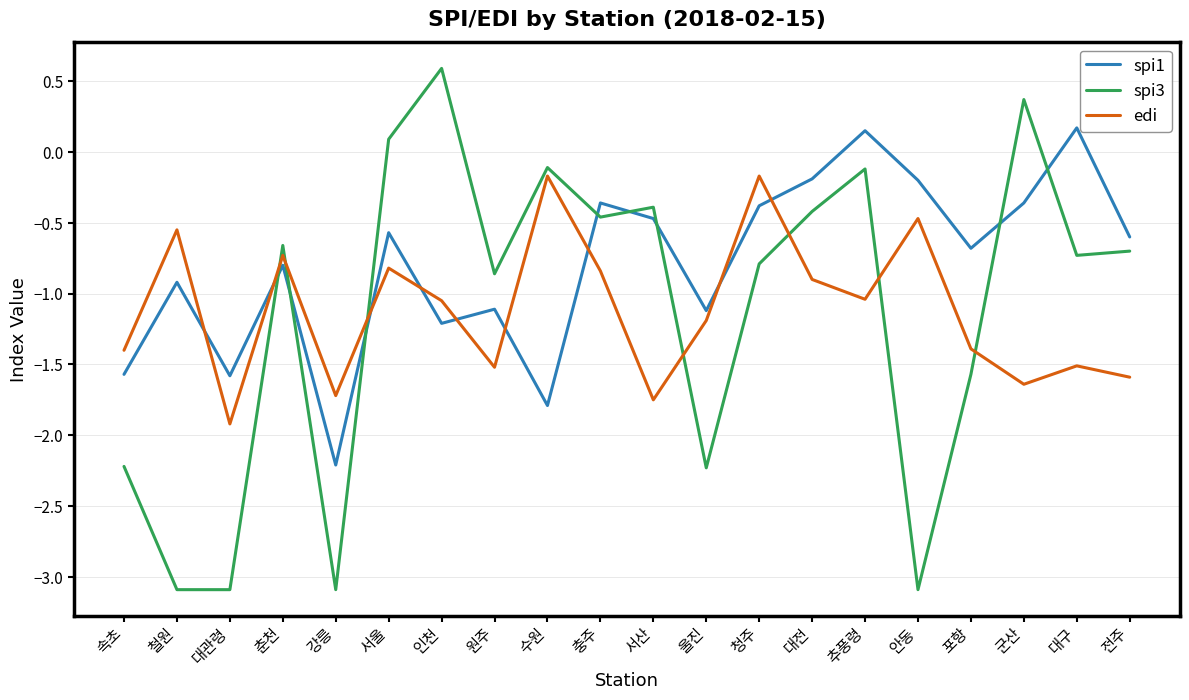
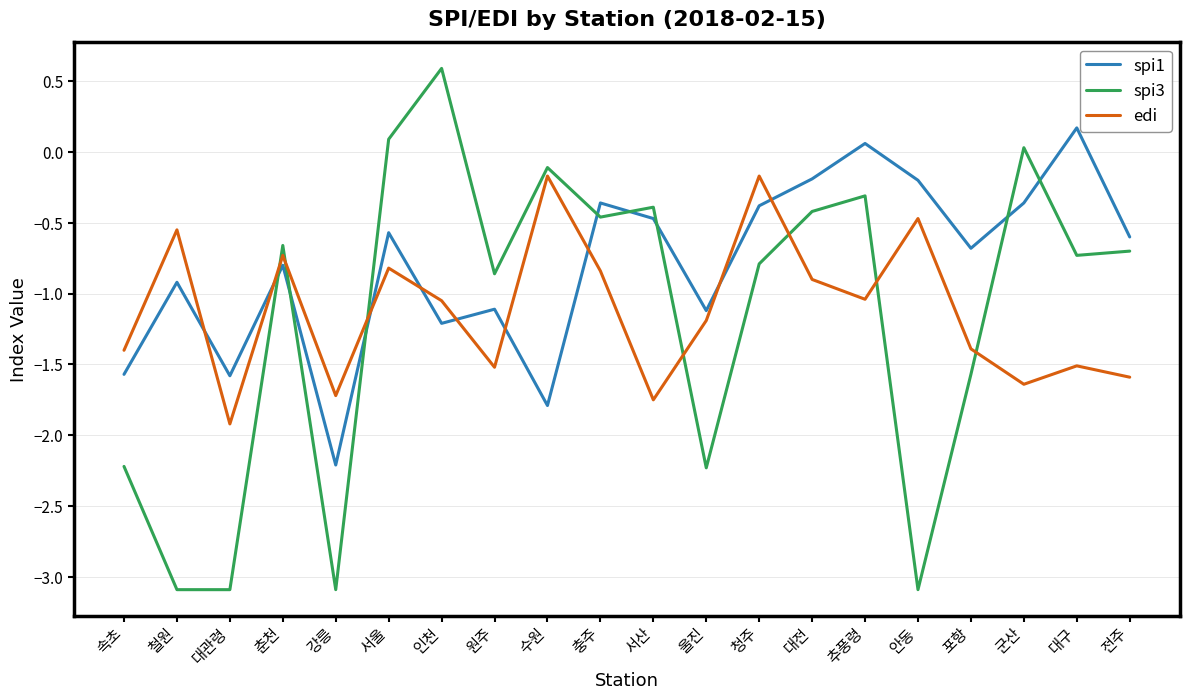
  {
    "spi1": {
      "속초": -1.57,
      "철원": -0.92,
      "대관령": -1.58,
      "춘천": -0.80,
      "강릉": -2.21,
      "서울": -0.57,
      "인천": -1.21,
      "원주": -1.11,
      "수원": -1.79,
      "충주": -0.36,
      "서산": -0.47,
      "울진": -1.12,
      "청주": -0.38,
      "대전": -0.19,
-     "추풍령": 0.15,
+     "추풍령": 0.06,
      "안동": -0.20,
      "포항": -0.68,
      "군산": -0.36,
      "대구": 0.17,
      "전주": -0.60
    },
    "spi3": {
      "속초": -2.22,
      "철원": -3.09,
      "대관령": -3.09,
      "춘천": -0.66,
      "강릉": -3.09,
      "서울": 0.09,
      "인천": 0.59,
      "원주": -0.86,
      "수원": -0.11,
      "충주": -0.46,
      "서산": -0.39,
      "울진": -2.23,
      "청주": -0.79,
      "대전": -0.42,
-     "추풍령": -0.12,
+     "추풍령": -0.31,
      "안동": -3.09,
      "포항": -1.57,
-     "군산": 0.37,
+     "군산": 0.03,
      "대구": -0.73,
      "전주": -0.70
    },
    "edi": {
      "속초": -1.40,
      "철원": -0.55,
      "대관령": -1.92,
      "춘천": -0.73,
      "강릉": -1.72,
      "서울": -0.82,
      "인천": -1.05,
      "원주": -1.52,
      "수원": -0.17,
      "충주": -0.84,
      "서산": -1.75,
      "울진": -1.19,
      "청주": -0.17,
      "대전": -0.90,
      "추풍령": -1.04,
      "안동": -0.47,
      "포항": -1.39,
      "군산": -1.64,
      "대구": -1.51,
      "전주": -1.59
    }
  }
